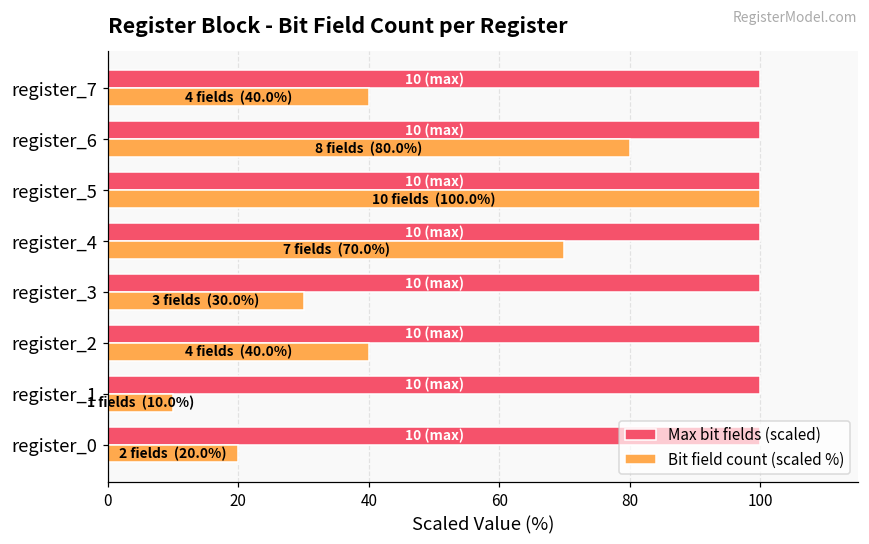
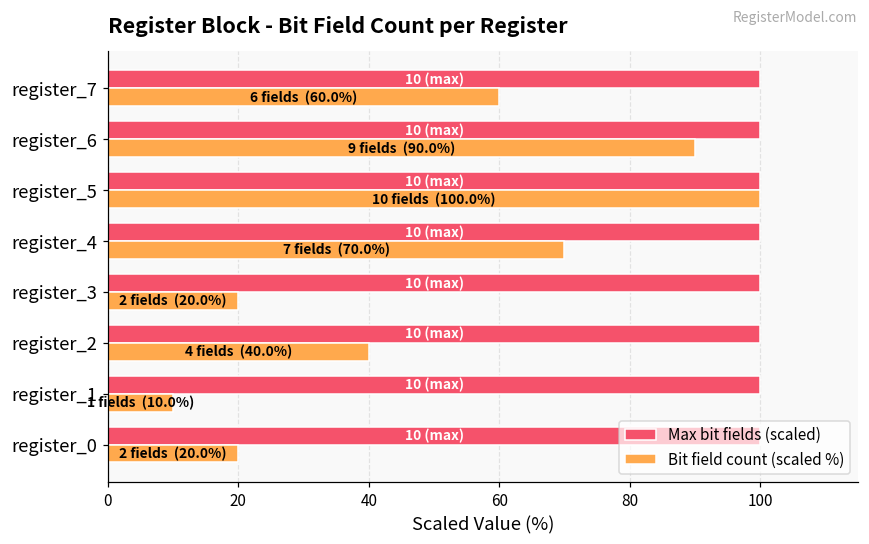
  {
    "Bit field count (scaled %)": {
-     "register_7": "4 fields (40.0%)",
-     "register_6": "8 fields (80.0%)",
+     "register_7": "6 fields (60.0%)",
+     "register_6": "9 fields (90.0%)",
      "register_5": "(100.0%)",
      "register_4": "(70.0%)",
-     "register_3": "3 fields (30.0%)",
+     "register_3": "2 fields (20.0%)",
      "register_2": "(40.0%)",
      "register_1": "(10.0%)",
      "register_0": "(20.0%)"
    }
  }
